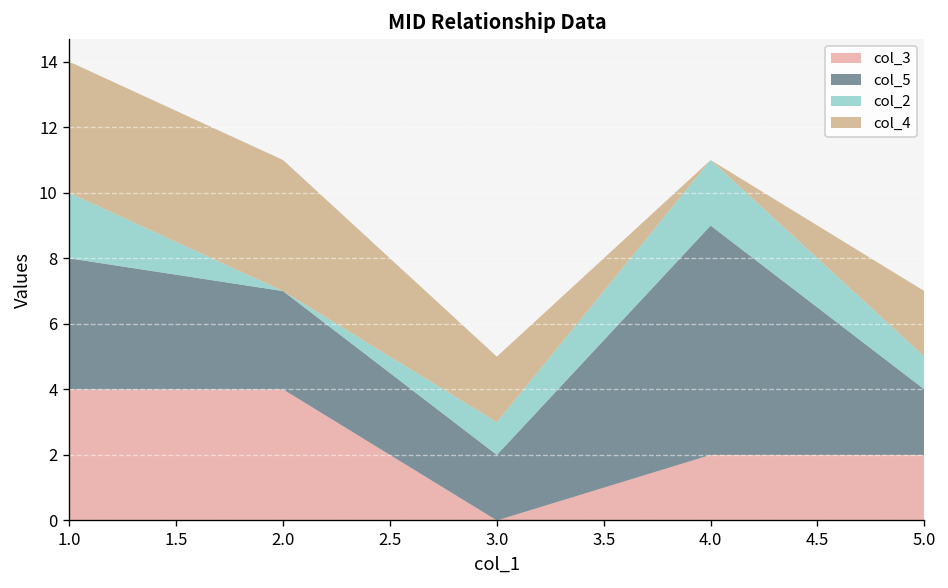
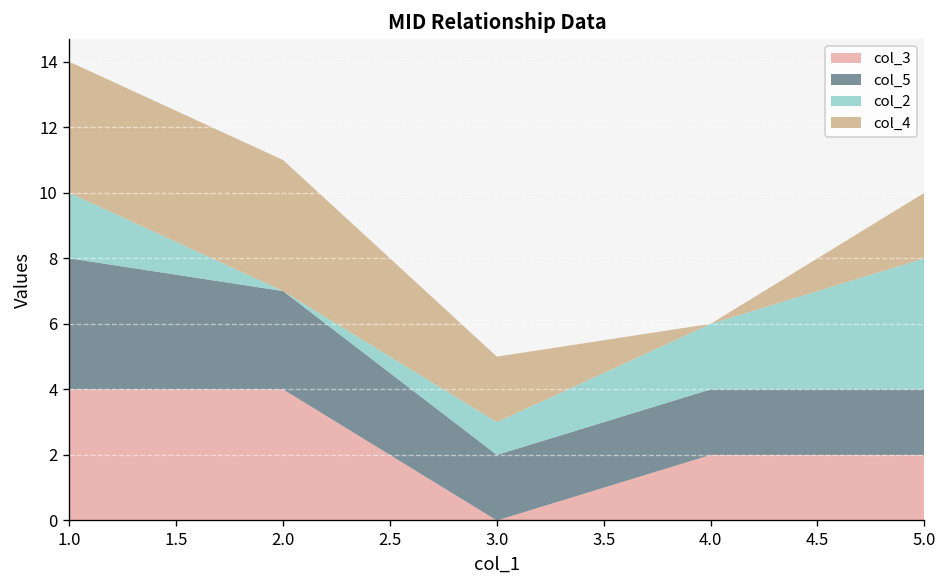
  {
    "col_5": {
      "1.0": 4,
      "3.0": 2,
-     "4.0": 7,
+     "4.0": 2,
      "5.0": 2
    },
    "col_2": {
      "1.0": 2,
      "3.0": 1,
-     "5.0": 1
+     "5.0": 4
    }
  }
